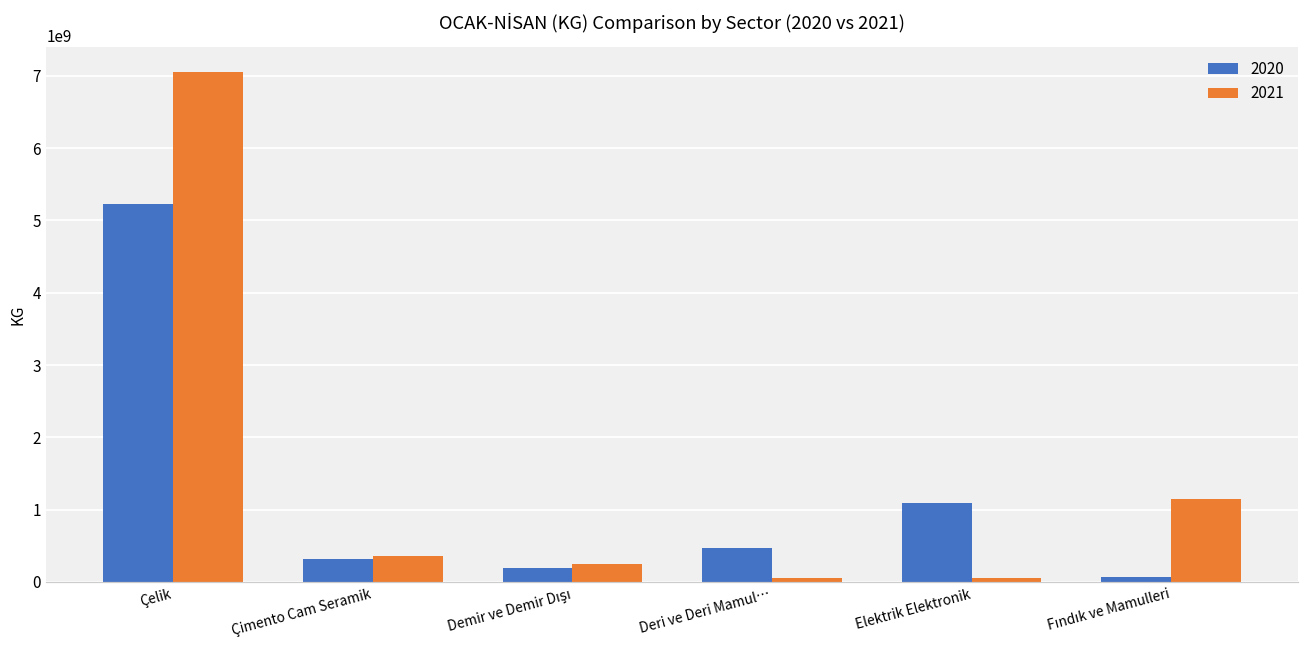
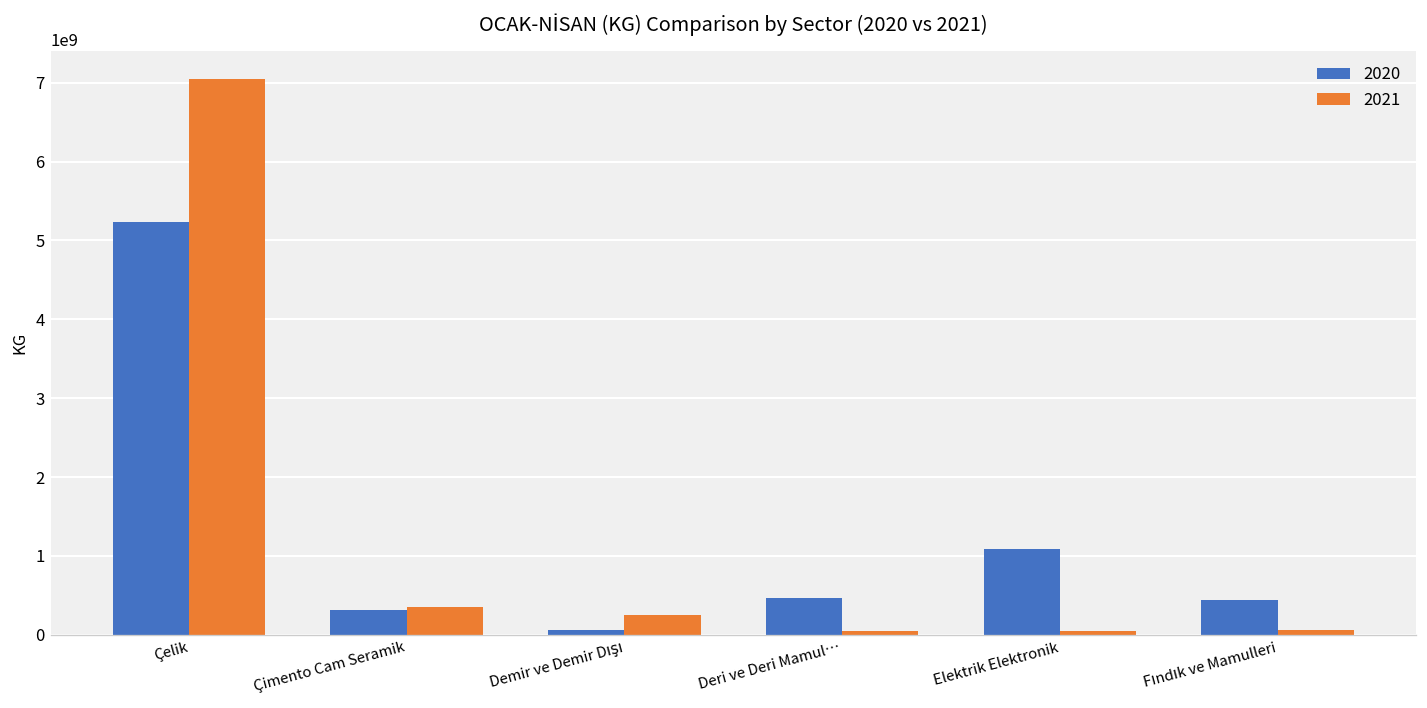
  {
    "2020": {
      "Çelik": 5200000000,
      "Çimento Cam Seramik": 300000000,
-     "Demir ve Demir Dışı": 200000000,
+     "Demir ve Demir Dışı": 100000000,
      "Deri ve Deri Mamul…": 500000000,
      "Elektrik Elektronik": 1100000000,
-     "Fındık ve Mamulleri": 100000000
+     "Fındık ve Mamulleri": 400000000
    },
    "2021": {
      "Çelik": 7000000000,
      "Çimento Cam Seramik": 400000000,
      "Demir ve Demir Dışı": 300000000,
      "Deri ve Deri Mamul…": 100000000,
      "Elektrik Elektronik": 0,
-     "Fındık ve Mamulleri": 1200000000
+     "Fındık ve Mamulleri": 100000000
    }
  }
